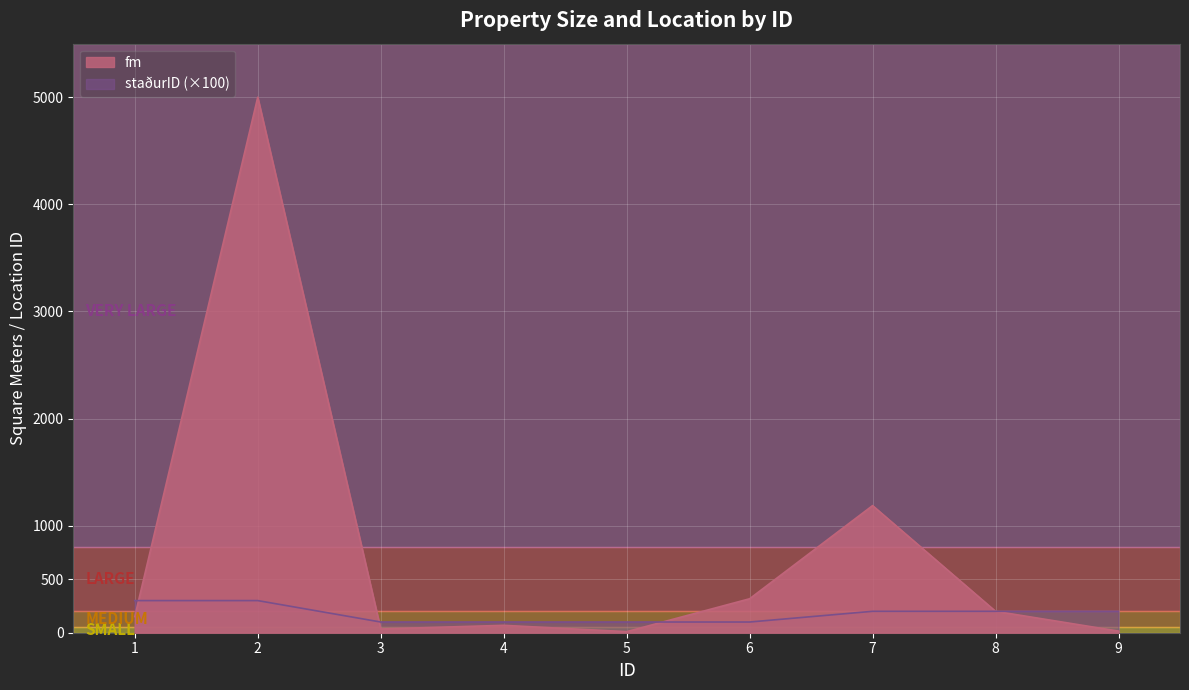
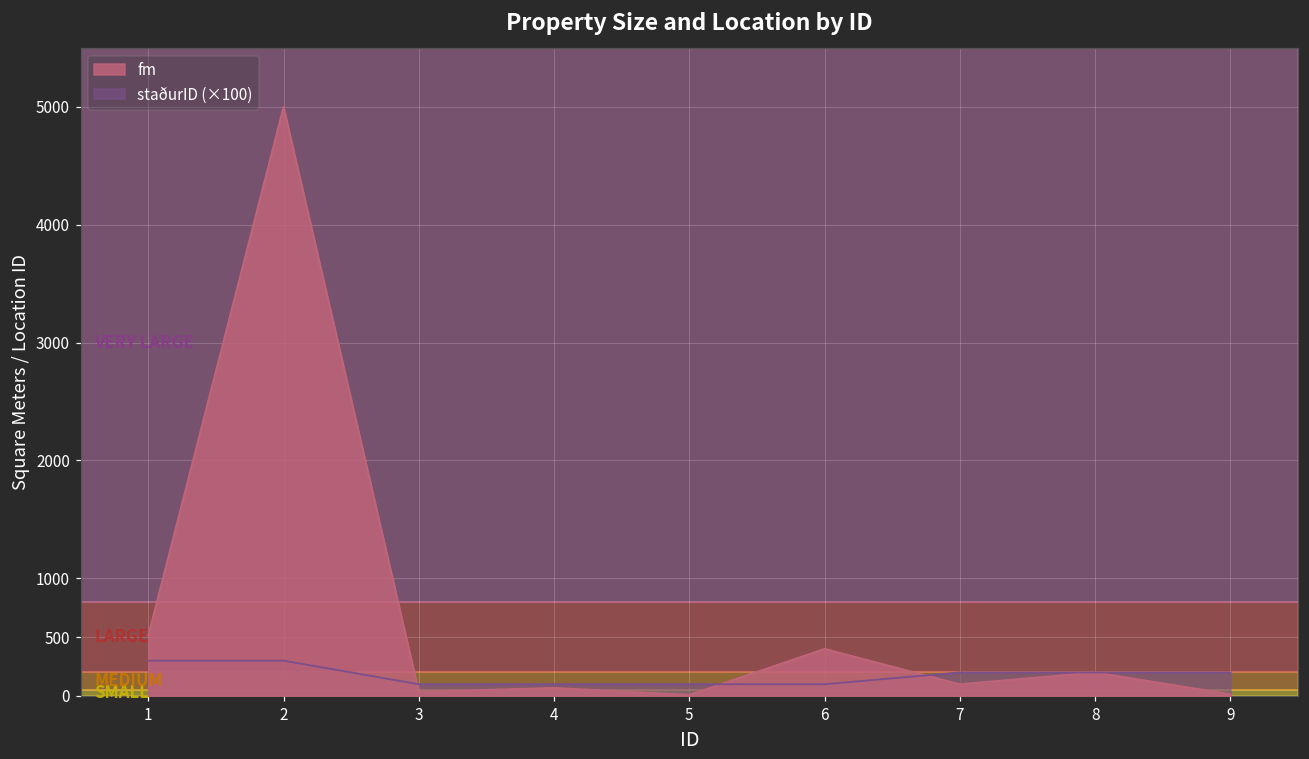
  {
    "fm": {
-     "1": 150,
+     "1": 510,
      "2": 5000,
      "3": 40,
      "4": 70,
      "5": 10,
-     "6": 320,
-     "7": 1190,
+     "6": 400,
+     "7": 100,
      "9": 20
    },
    "staðurID (×100)": {
      "1": 300,
      "2": 300,
      "3": 100,
      "4": 100,
      "5": 100,
      "6": 100,
      "7": 200,
      "9": 200
    }
  }
